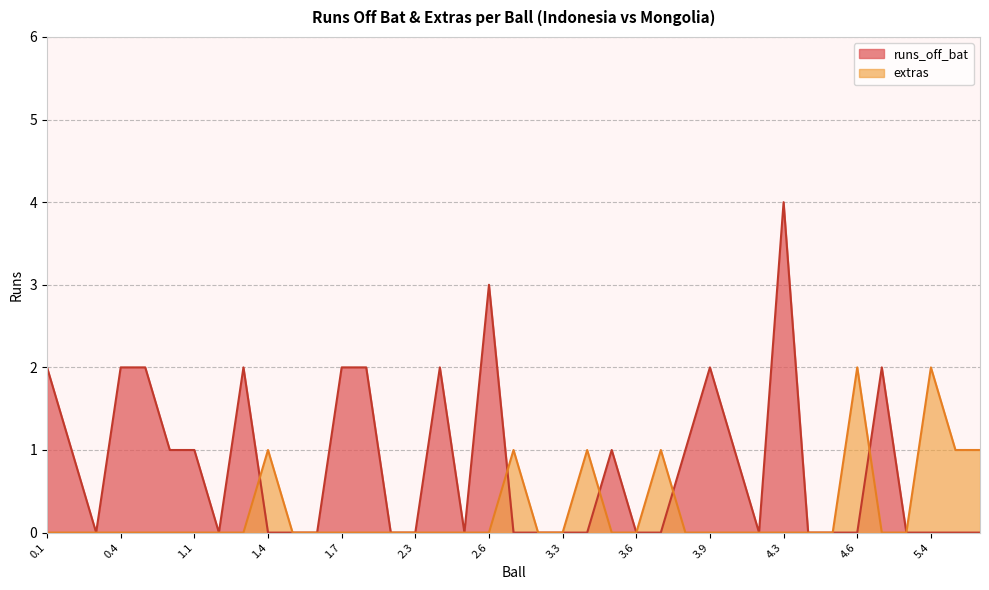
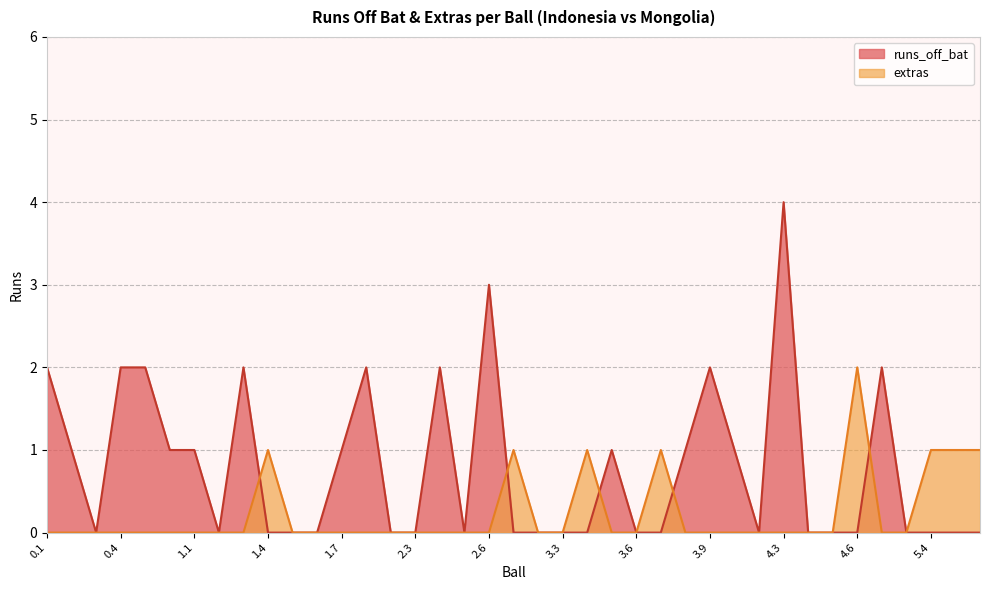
  {
    "runs_off_bat": {
      "0.1": 2,
      "0.4": 2,
      "1.1": 1,
      "1.4": 0,
-     "1.7": 2,
+     "1.7": 1,
      "2.6": 3,
      "3.9": 2,
      "4.3": 4,
      "4.6": 0,
      "5.4": 0
    },
    "extras": {
      "0.1": 0,
      "0.4": 0,
      "1.1": 0,
      "1.4": 1,
      "1.7": 0,
      "2.6": 0,
      "3.9": 0,
      "4.3": 0,
      "4.6": 2,
-     "5.4": 2
+     "5.4": 1
    }
  }
